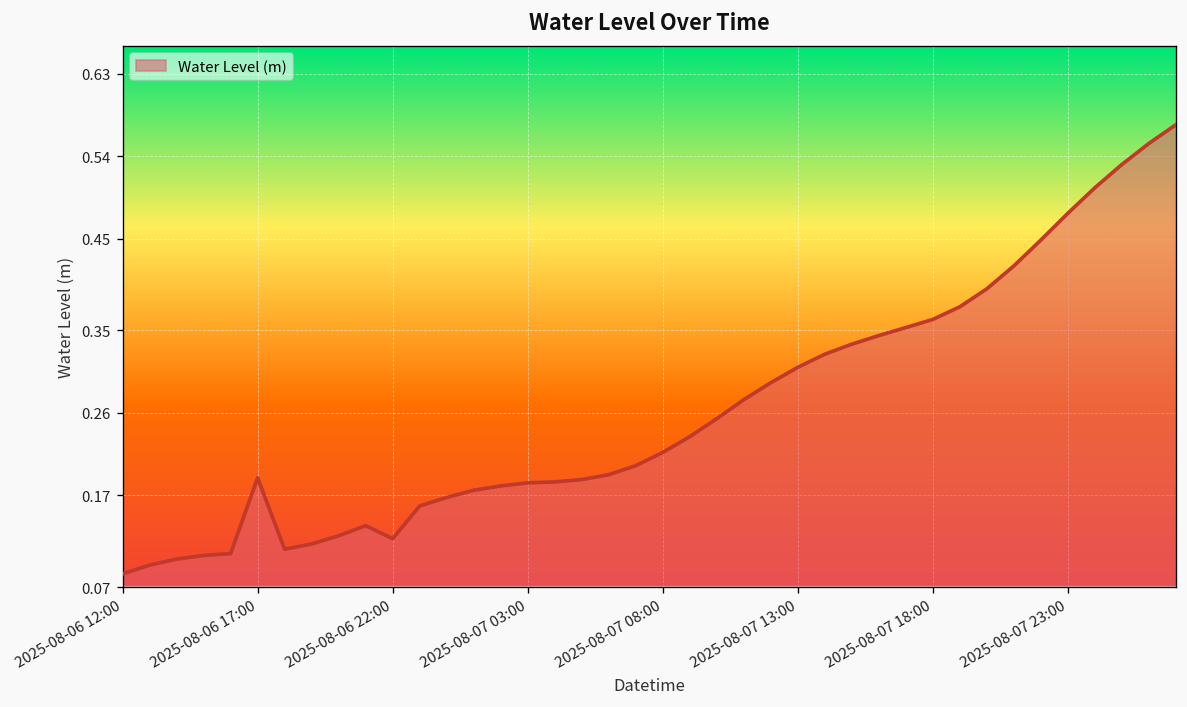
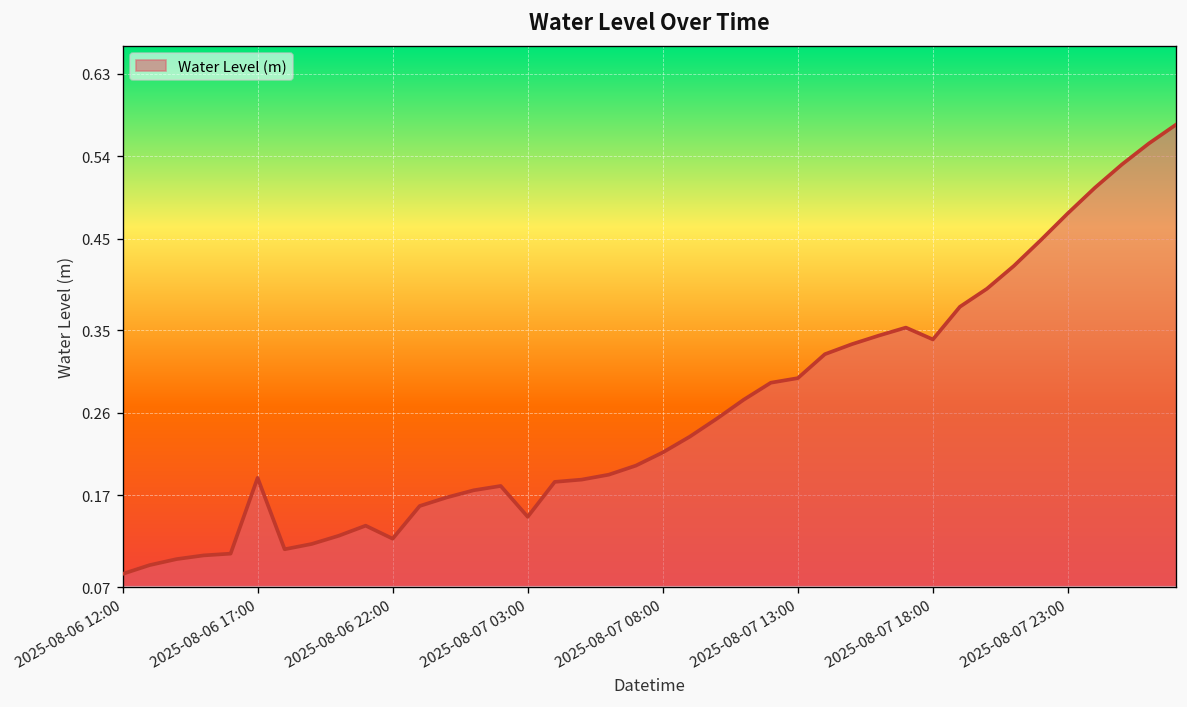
  {
    "2025-08-06 12:00": 0.08,
    "2025-08-06 17:00": 0.19,
    "2025-08-06 22:00": 0.12,
-   "2025-08-07 03:00": 0.18,
+   "2025-08-07 03:00": 0.15,
    "2025-08-07 08:00": 0.22,
-   "2025-08-07 13:00": 0.31,
-   "2025-08-07 18:00": 0.36,
+   "2025-08-07 13:00": 0.30,
+   "2025-08-07 18:00": 0.34,
    "2025-08-07 23:00": 0.48
  }
